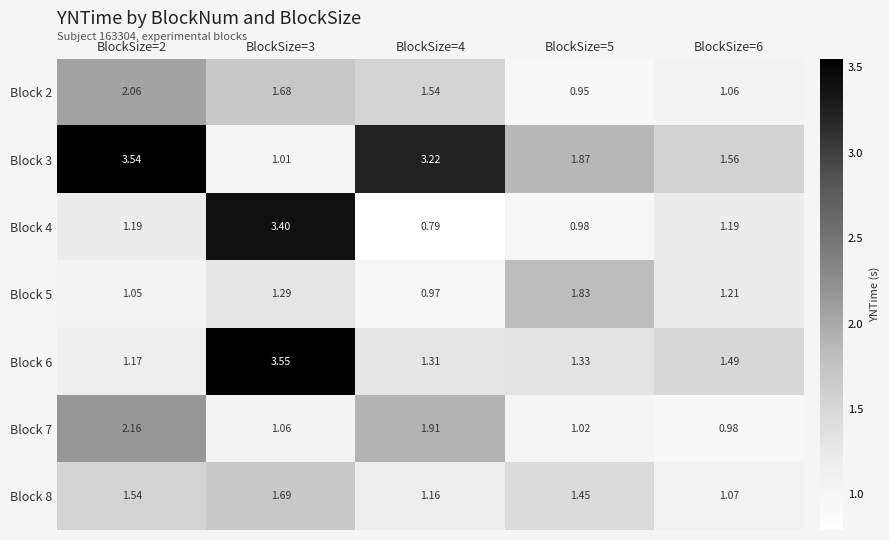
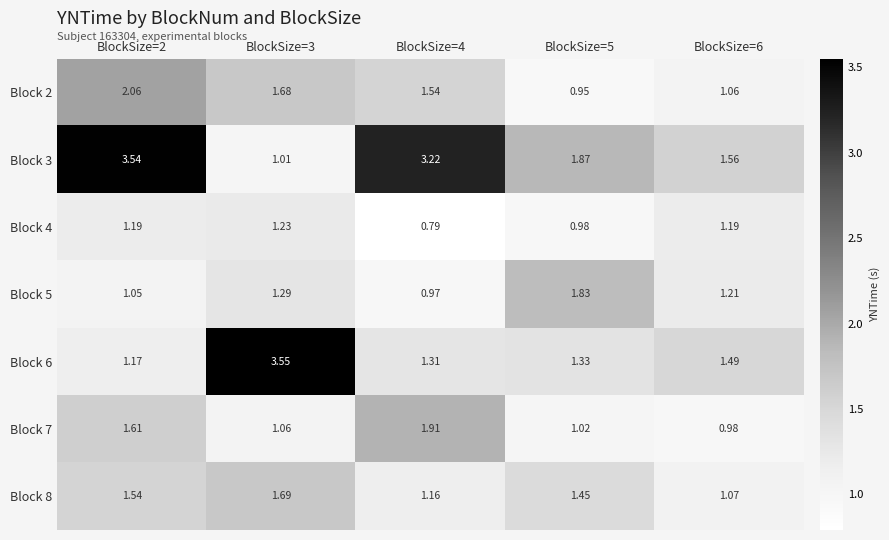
  {
    "Block 2": {
      "BlockSize=2": 2.06,
      "BlockSize=3": 1.68,
      "BlockSize=4": 1.54,
      "BlockSize=5": 0.95,
      "BlockSize=6": 1.06
    },
    "Block 3": {
      "BlockSize=2": 3.54,
      "BlockSize=3": 1.01,
      "BlockSize=4": 3.22,
      "BlockSize=5": 1.87,
      "BlockSize=6": 1.56
    },
    "Block 4": {
      "BlockSize=2": 1.19,
-     "BlockSize=3": 3.40,
+     "BlockSize=3": 1.23,
      "BlockSize=4": 0.79,
      "BlockSize=5": 0.98,
      "BlockSize=6": 1.19
    },
    "Block 5": {
      "BlockSize=2": 1.05,
      "BlockSize=3": 1.29,
      "BlockSize=4": 0.97,
      "BlockSize=5": 1.83,
      "BlockSize=6": 1.21
    },
    "Block 6": {
      "BlockSize=2": 1.17,
      "BlockSize=3": 3.55,
      "BlockSize=4": 1.31,
      "BlockSize=5": 1.33,
      "BlockSize=6": 1.49
    },
    "Block 7": {
-     "BlockSize=2": 2.16,
+     "BlockSize=2": 1.61,
      "BlockSize=3": 1.06,
      "BlockSize=4": 1.91,
      "BlockSize=5": 1.02,
      "BlockSize=6": 0.98
    },
    "Block 8": {
      "BlockSize=2": 1.54,
      "BlockSize=3": 1.69,
      "BlockSize=4": 1.16,
      "BlockSize=5": 1.45,
      "BlockSize=6": 1.07
    }
  }
